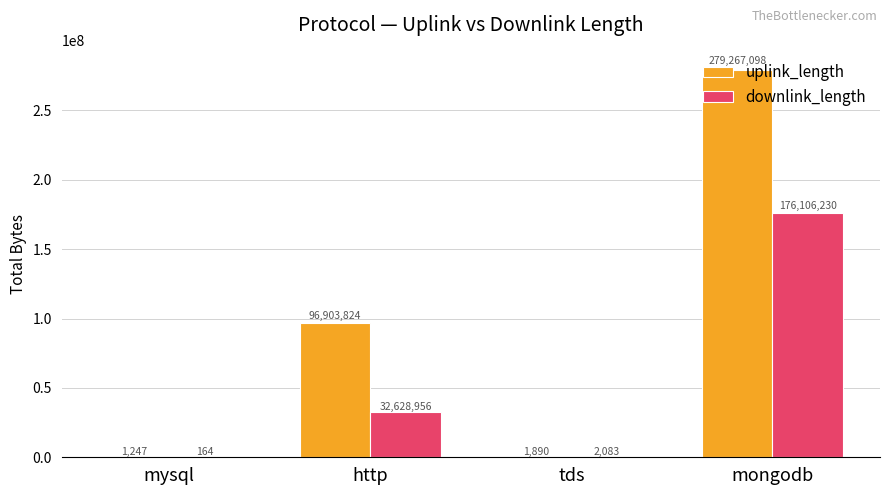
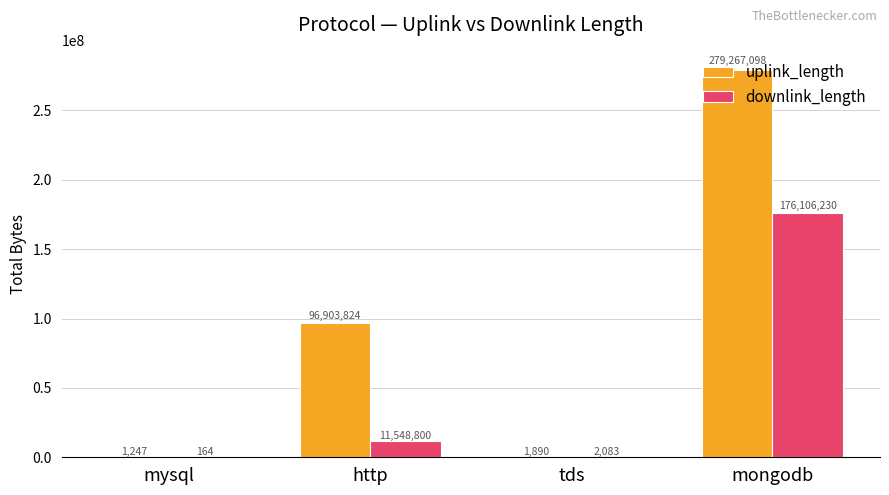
  {
    "uplink_length": {
      "mysql": "1,247",
      "http": "96,903,824",
      "tds": "1,890",
      "mongodb": "279,267,098"
    },
    "downlink_length": {
      "mysql": "164",
-     "http": "32,628,956",
+     "http": "11,548,800",
      "tds": "2,083",
      "mongodb": "176,106,230"
    }
  }
